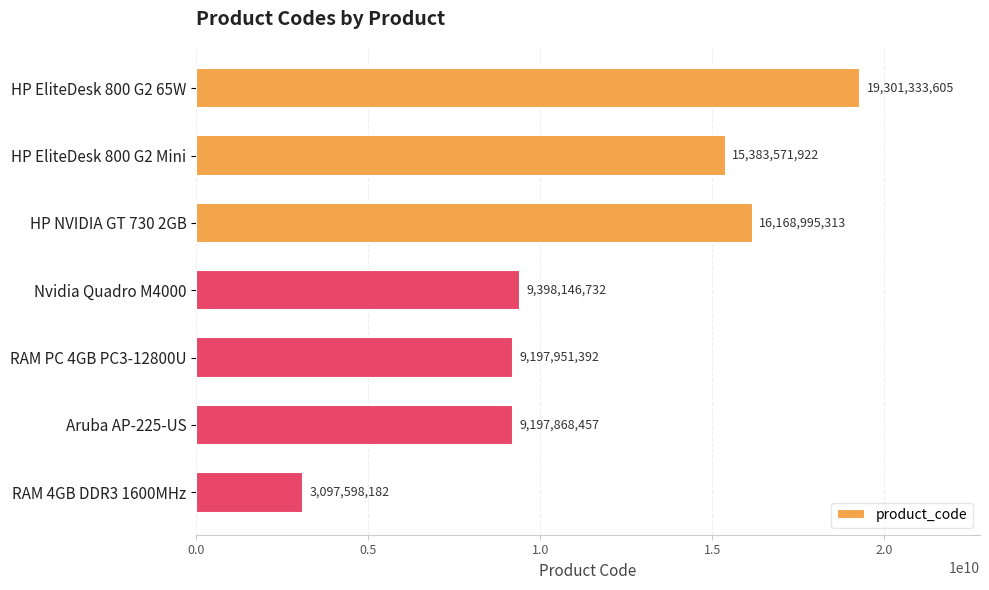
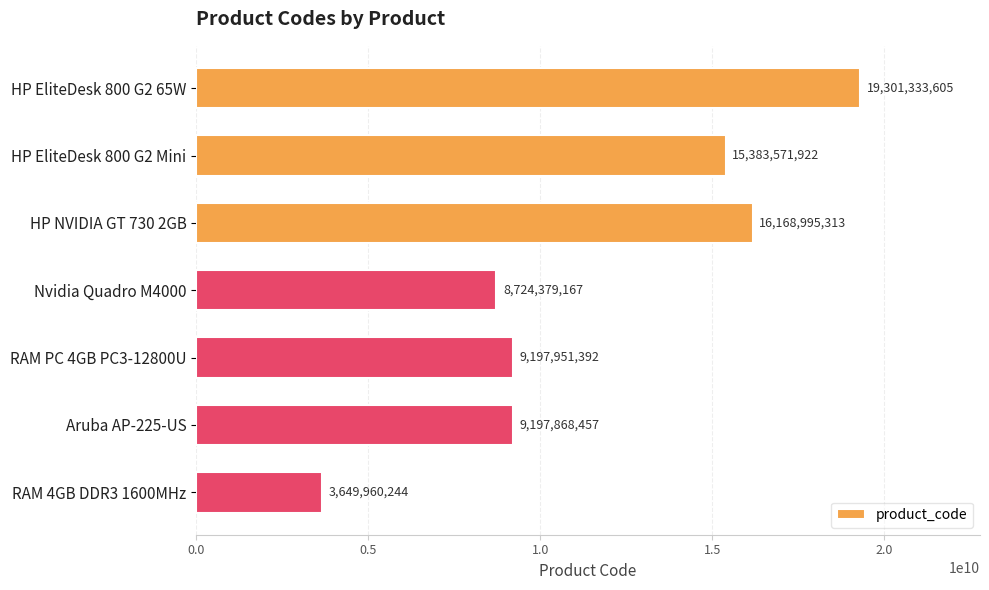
  {
    "HP EliteDesk 800 G2 65W": "19,301,333,605",
    "HP EliteDesk 800 G2 Mini": "15,383,571,922",
    "HP NVIDIA GT 730 2GB": "16,168,995,313",
-   "Nvidia Quadro M4000": "9,398,146,732",
+   "Nvidia Quadro M4000": "8,724,379,167",
    "RAM PC 4GB PC3-12800U": "9,197,951,392",
    "Aruba AP-225-US": "9,197,868,457",
-   "RAM 4GB DDR3 1600MHz": "3,097,598,182"
+   "RAM 4GB DDR3 1600MHz": "3,649,960,244"
  }
